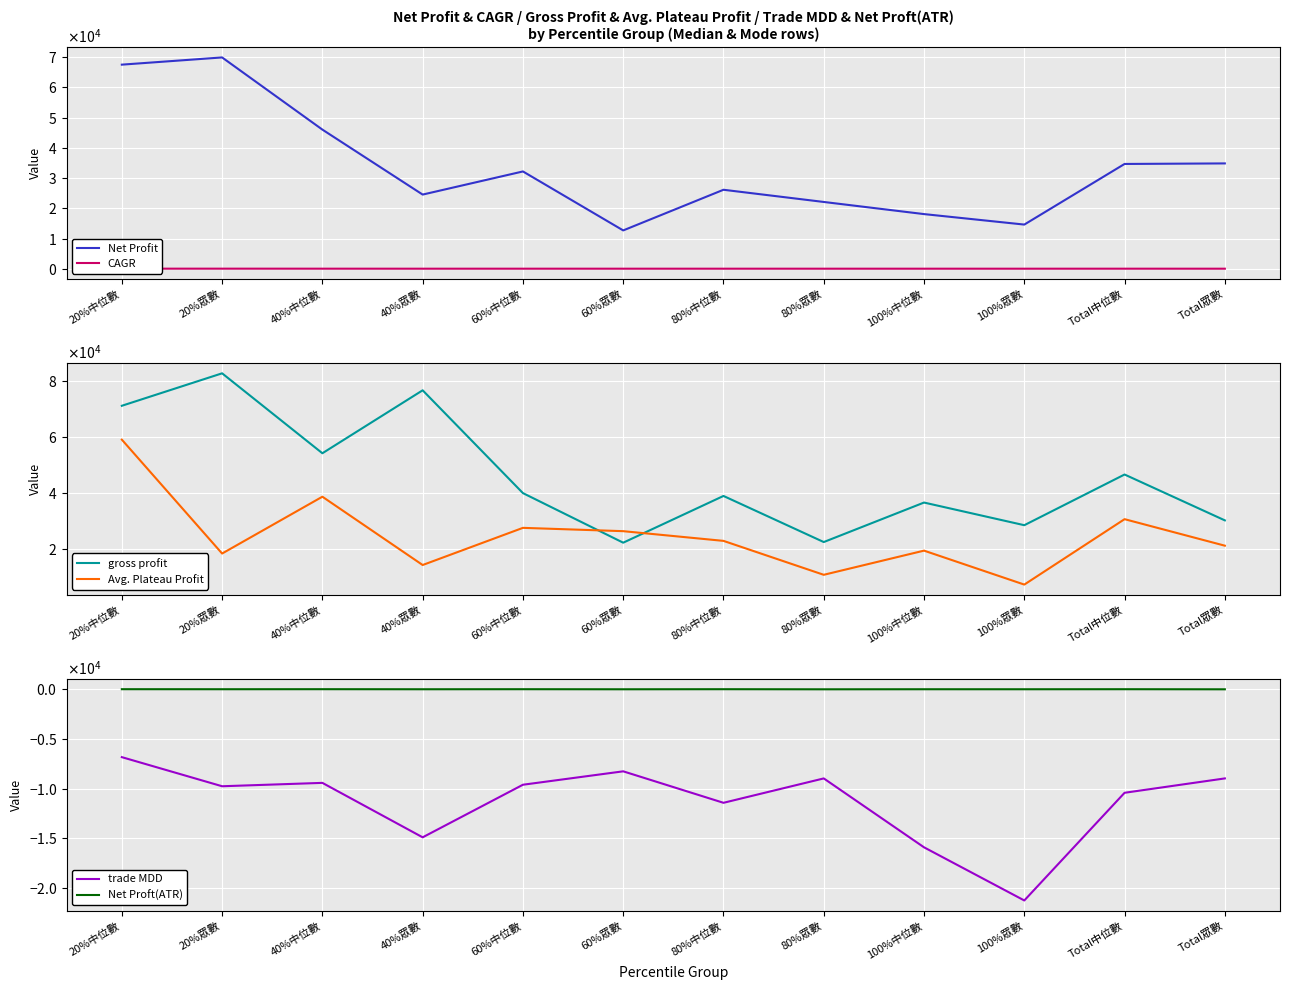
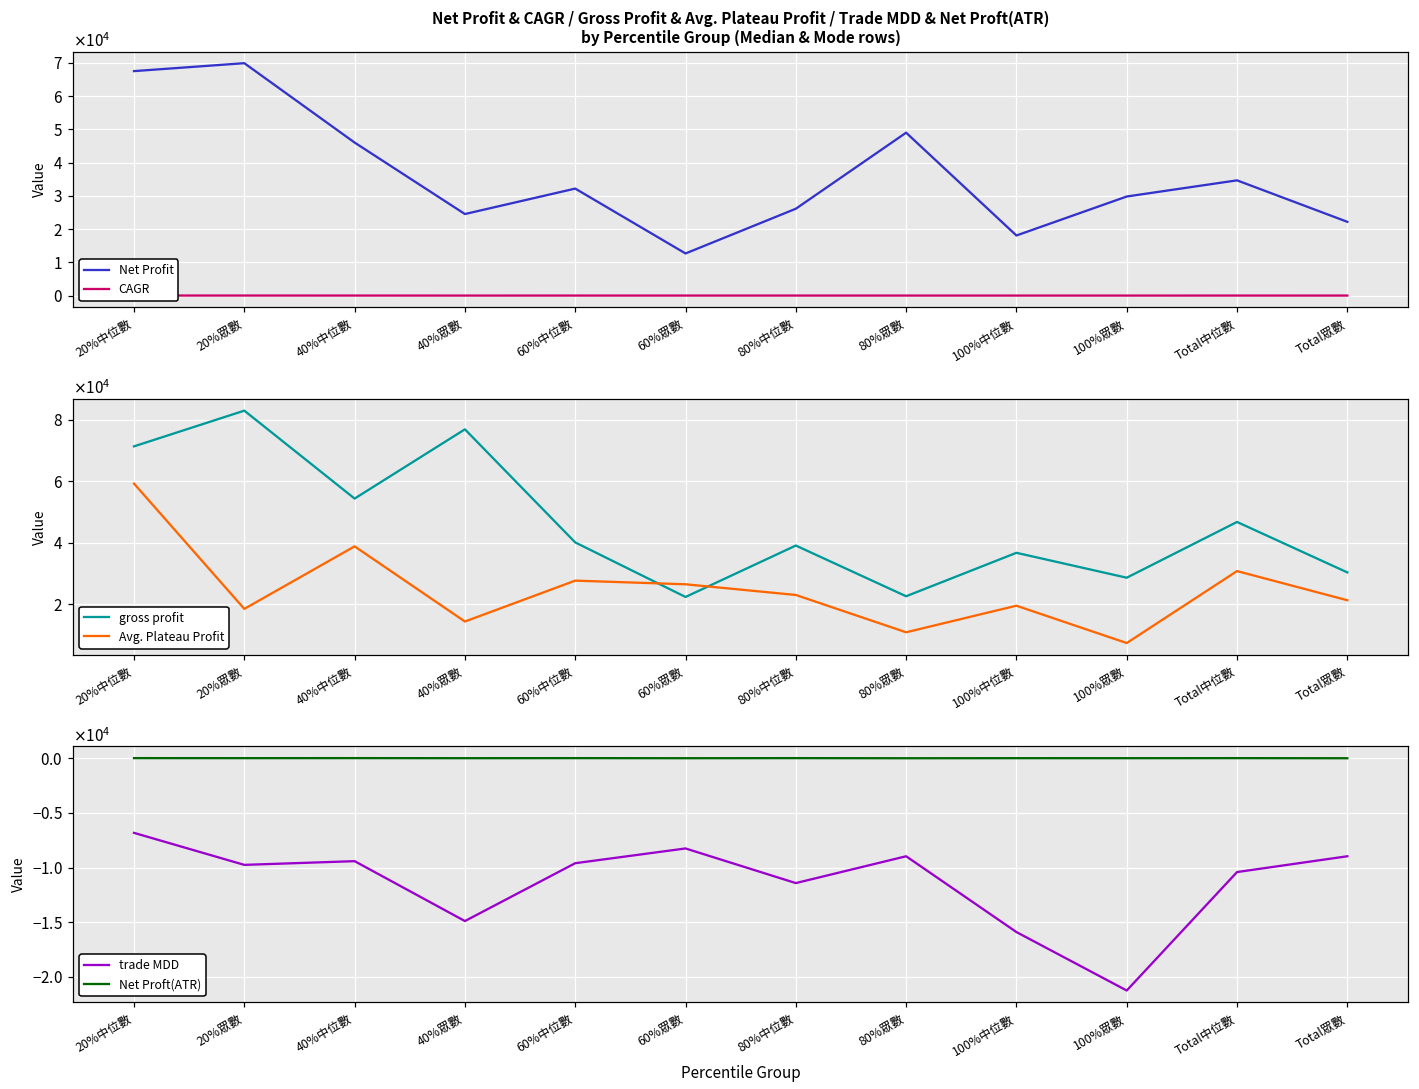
  {
    "Net Profit & CAGR / Gross Profit & Avg. Plateau Profit / Trade MDD & Net Proft(ATR) by Percentile Group (Median & Mode rows)": {
      "Net Profit": {
        "20%中位數": 68000,
        "20%眾數": 70000,
        "40%中位數": 46000,
        "40%眾數": 25000,
        "60%中位數": 32000,
        "60%眾數": 13000,
        "80%中位數": 26000,
-       "80%眾數": 22000,
+       "80%眾數": 49000,
        "100%中位數": 18000,
-       "100%眾數": 15000,
+       "100%眾數": 30000,
        "Total中位數": 35000,
-       "Total眾數": 35000
+       "Total眾數": 22000
      },
      "CAGR": {
        "20%眾數": 0,
        "40%中位數": 0,
        "40%眾數": 0,
        "60%中位數": 0,
        "60%眾數": 0,
        "80%中位數": 0,
        "80%眾數": 0,
        "100%中位數": 0,
        "100%眾數": 0,
        "Total中位數": 0,
        "Total眾數": 0
      }
    }
  }
